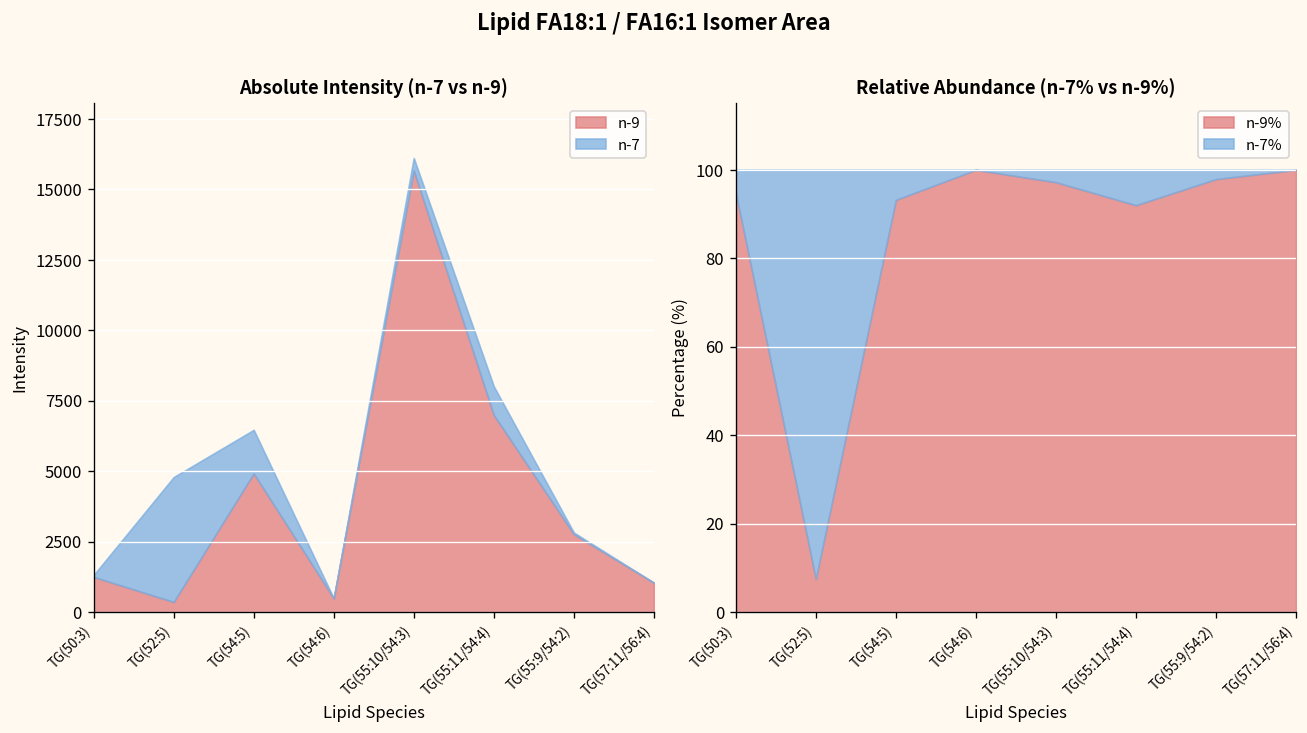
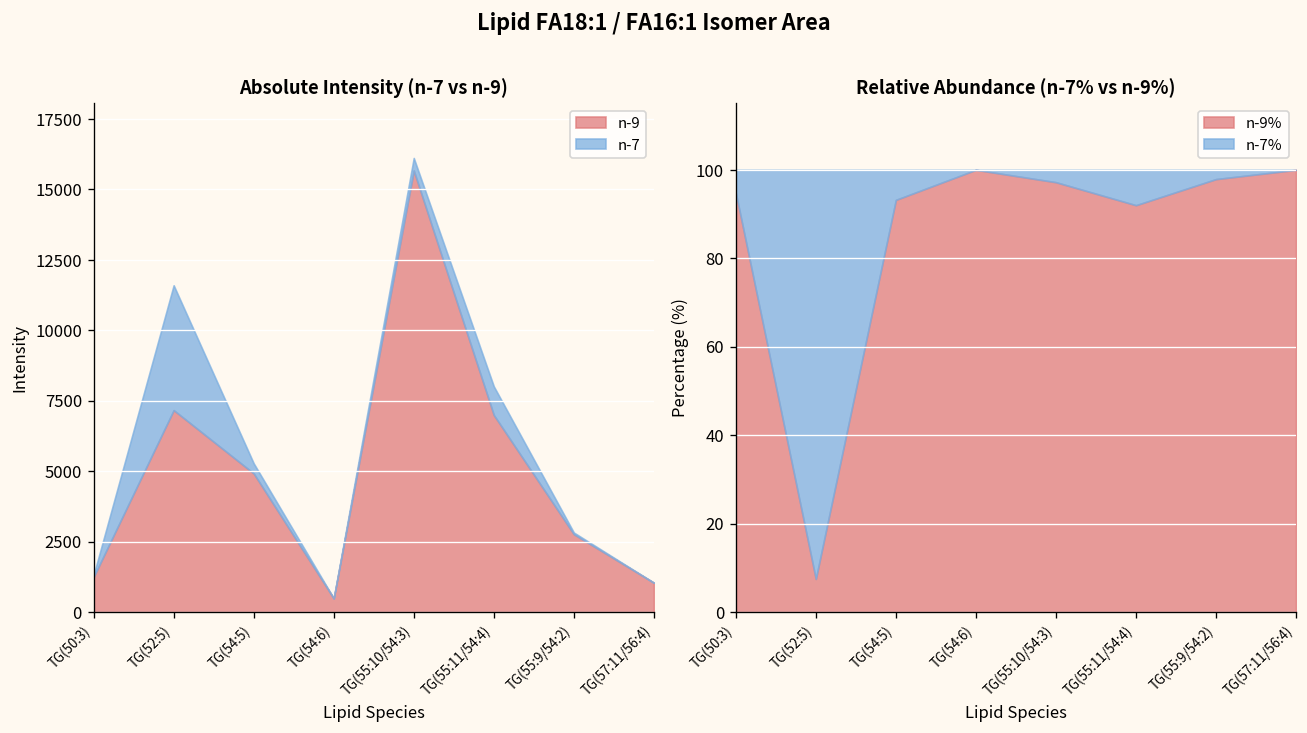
  {
    "Absolute Intensity (n-7 vs n-9)": {
      "n-9": {
-       "TG(52:5)": 400,
+       "TG(52:5)": 7200,
        "TG(54:5)": 4900,
        "TG(55:10/54:3)": 15700,
        "TG(55:11/54:4)": 7000
      },
      "n-7": {
        "TG(52:5)": 4400,
-       "TG(54:5)": 1500,
+       "TG(54:5)": 400,
        "TG(55:10/54:3)": 400,
        "TG(55:11/54:4)": 1000
      }
    },
    "Relative Abundance (n-7% vs n-9%)": {
      "n-9%": {
        "TG(50:3)": 95,
        "TG(52:5)": 8,
        "TG(54:5)": 93,
        "TG(55:10/54:3)": 97,
        "TG(55:11/54:4)": 92,
        "TG(55:9/54:2)": 98
      }
    }
  }
